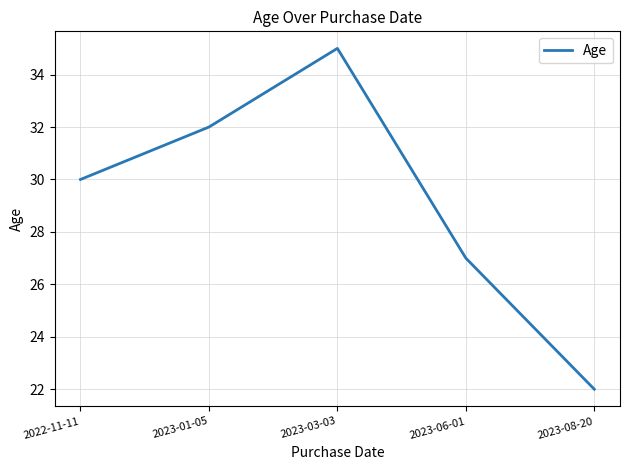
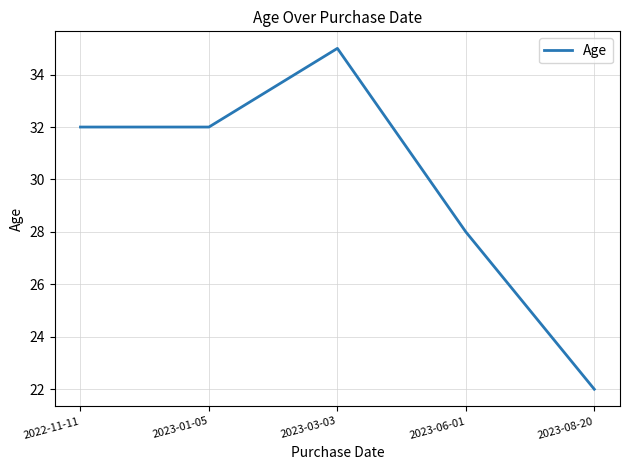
  {
-   "2022-11-11": 30,
+   "2022-11-11": 32,
    "2023-01-05": 32,
    "2023-03-03": 35,
-   "2023-06-01": 27,
+   "2023-06-01": 28,
    "2023-08-20": 22
  }
